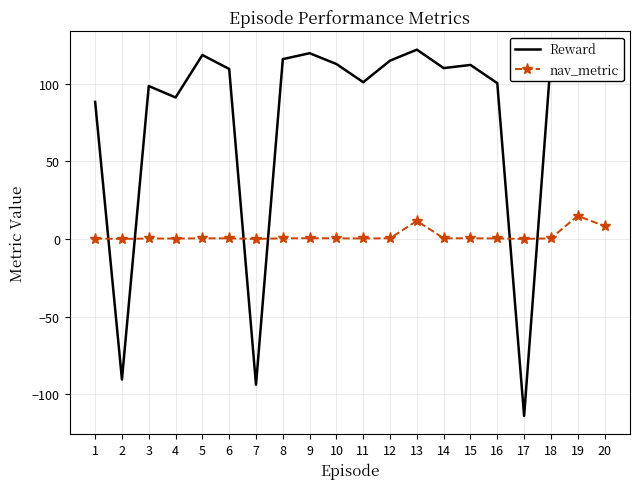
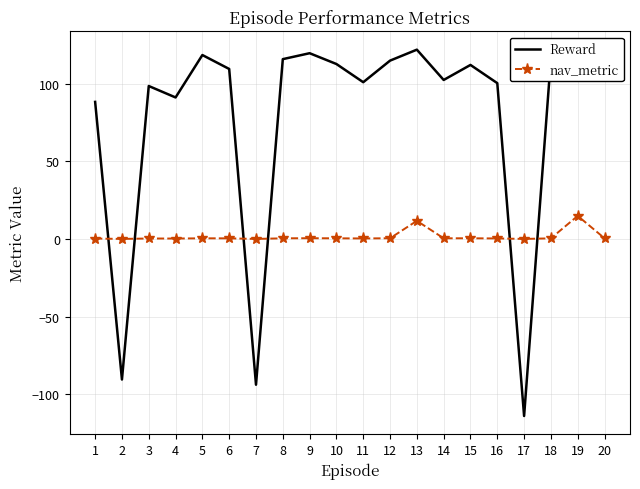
  {
    "Reward": {
      "1": 88,
      "2": -91,
      "3": 99,
      "4": 91,
      "5": 119,
      "6": 110,
      "7": -94,
      "8": 116,
      "9": 120,
      "10": 113,
      "11": 101,
      "12": 115,
      "13": 122,
-     "14": 110,
+     "14": 102,
      "15": 112,
      "16": 100,
      "17": -114
    },
    "nav_metric": {
      "1": 0,
      "2": 0,
      "3": 0,
      "4": 0,
      "5": 0,
      "6": 0,
      "7": 0,
      "8": 0,
      "9": 0,
      "10": 0,
      "11": 0,
      "12": 0,
      "13": 12,
      "14": 0,
      "15": 0,
      "16": 0,
      "17": 0,
      "18": 0,
      "19": 15,
-     "20": 8
+     "20": 0
    }
  }
